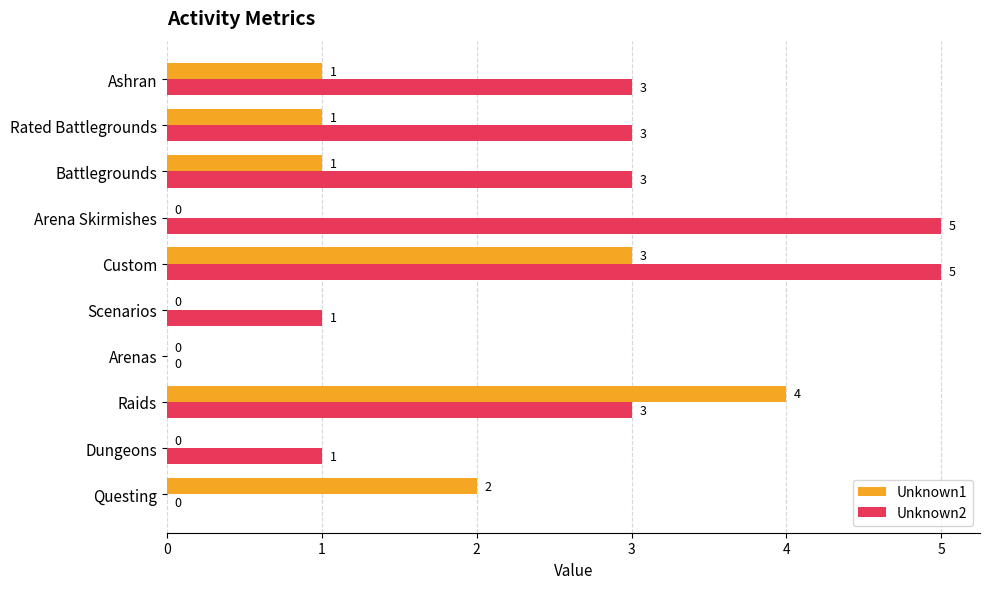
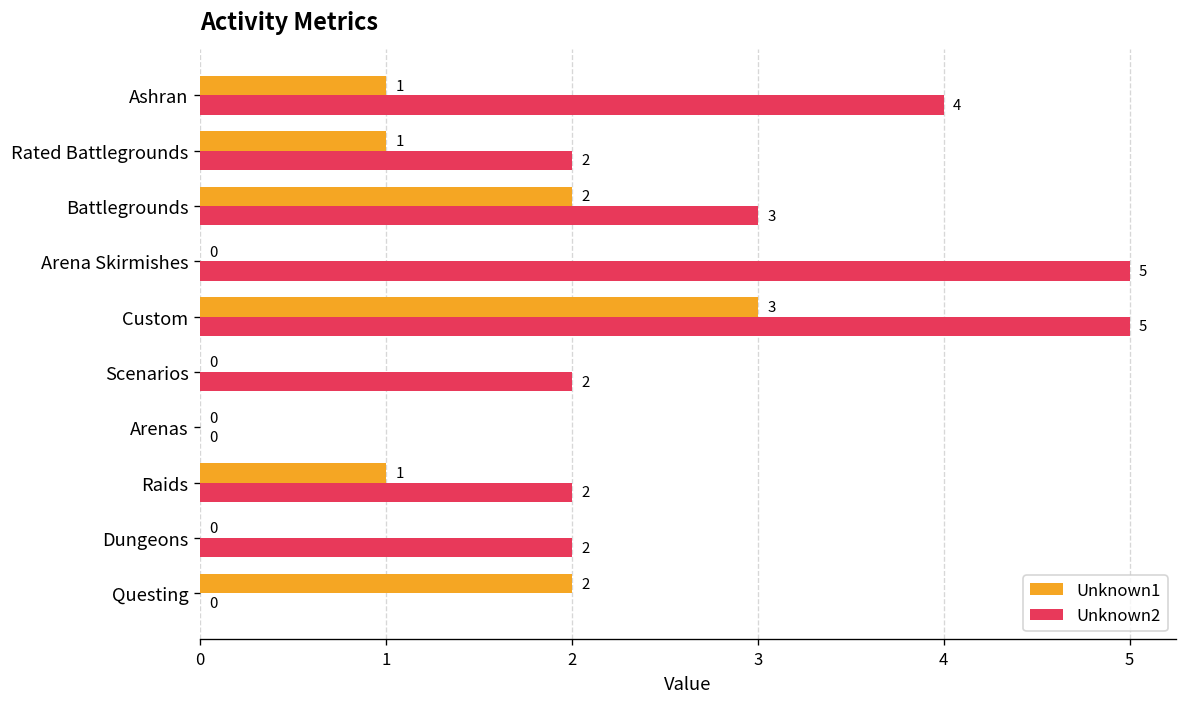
  {
    "Unknown1": {
      "Ashran": 1,
      "Rated Battlegrounds": 1,
-     "Battlegrounds": 1,
+     "Battlegrounds": 2,
      "Arena Skirmishes": 0,
      "Custom": 3,
      "Scenarios": 0,
      "Arenas": 0,
-     "Raids": 4,
+     "Raids": 1,
      "Dungeons": 0,
      "Questing": 2
    },
    "Unknown2": {
-     "Ashran": 3,
-     "Rated Battlegrounds": 3,
+     "Ashran": 4,
+     "Rated Battlegrounds": 2,
      "Battlegrounds": 3,
      "Arena Skirmishes": 5,
      "Custom": 5,
-     "Scenarios": 1,
+     "Scenarios": 2,
      "Arenas": 0,
-     "Raids": 3,
-     "Dungeons": 1,
+     "Raids": 2,
+     "Dungeons": 2,
      "Questing": 0
    }
  }
